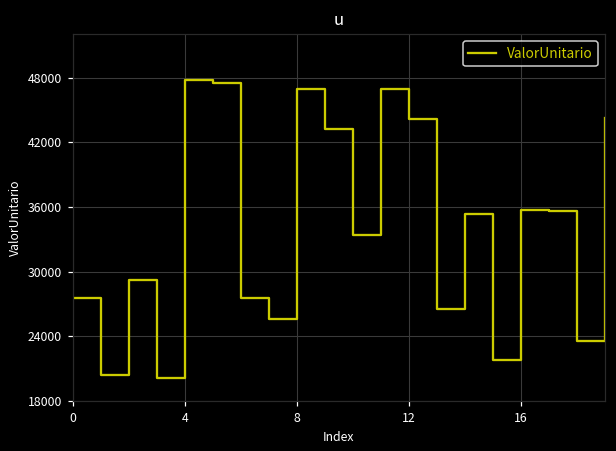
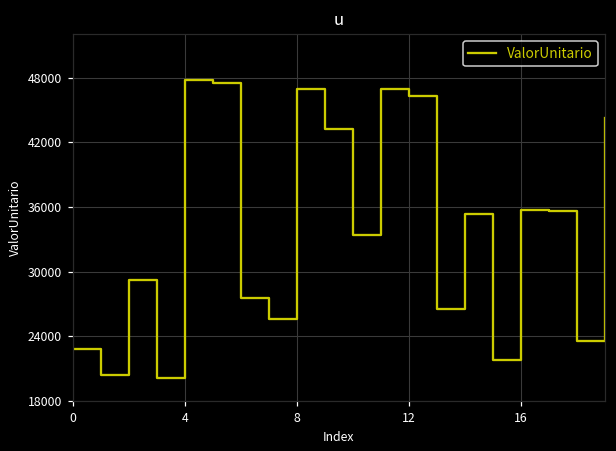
  {
-   "0": 28000,
+   "0": 23000,
    "4": 48000,
    "8": 47000,
-   "12": 44000,
+   "12": 46000,
    "16": 36000
  }
